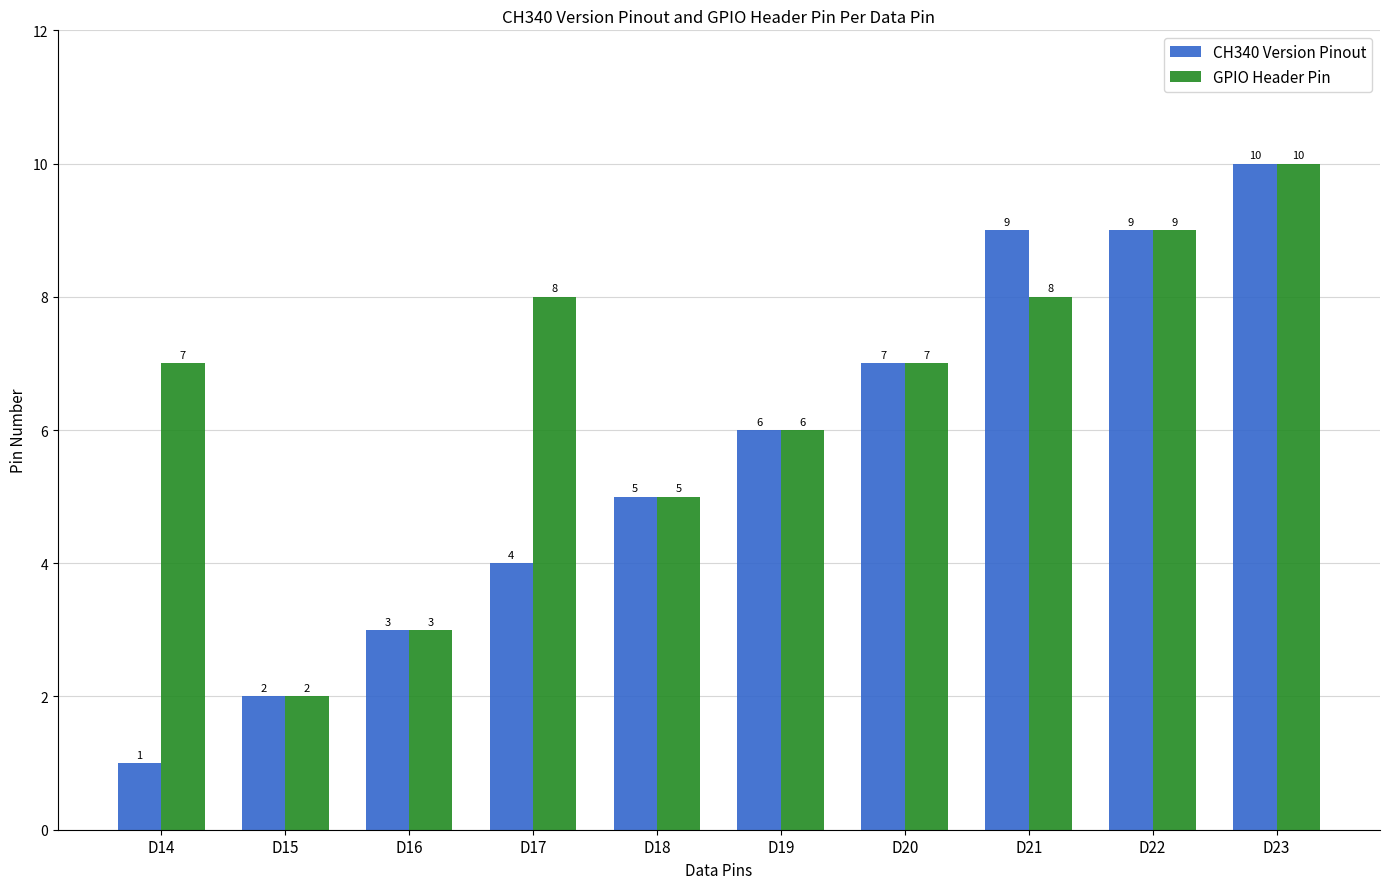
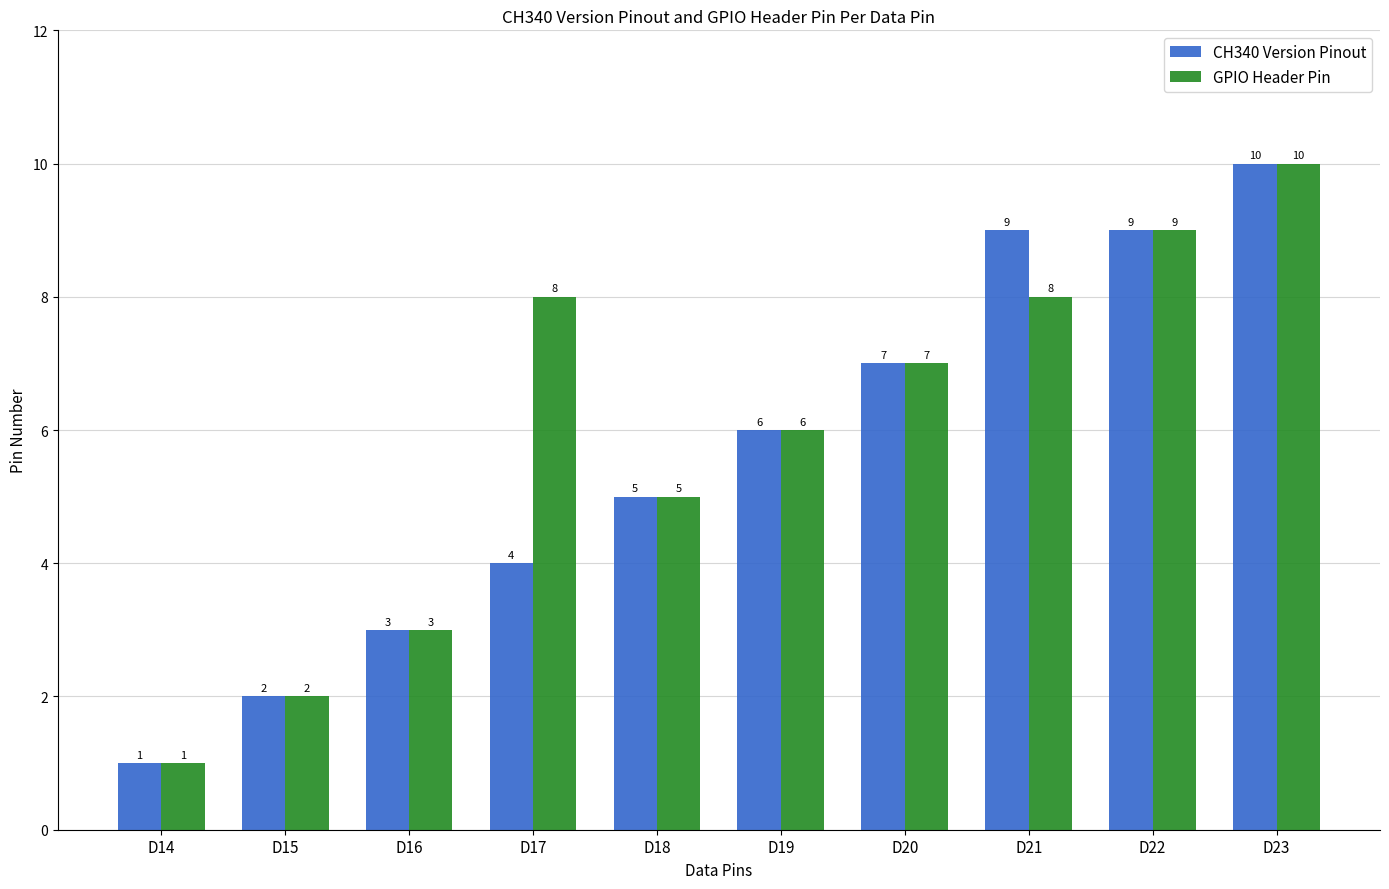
  {
    "CH340 Version Pinout": {
      "D14": 1,
      "D15": 2,
      "D16": 3,
      "D17": 4,
      "D18": 5,
      "D19": 6,
      "D20": 7,
      "D21": 9,
      "D22": 9,
      "D23": 10
    },
    "GPIO Header Pin": {
-     "D14": 7,
+     "D14": 1,
      "D15": 2,
      "D16": 3,
      "D17": 8,
      "D18": 5,
      "D19": 6,
      "D20": 7,
      "D21": 8,
      "D22": 9,
      "D23": 10
    }
  }
